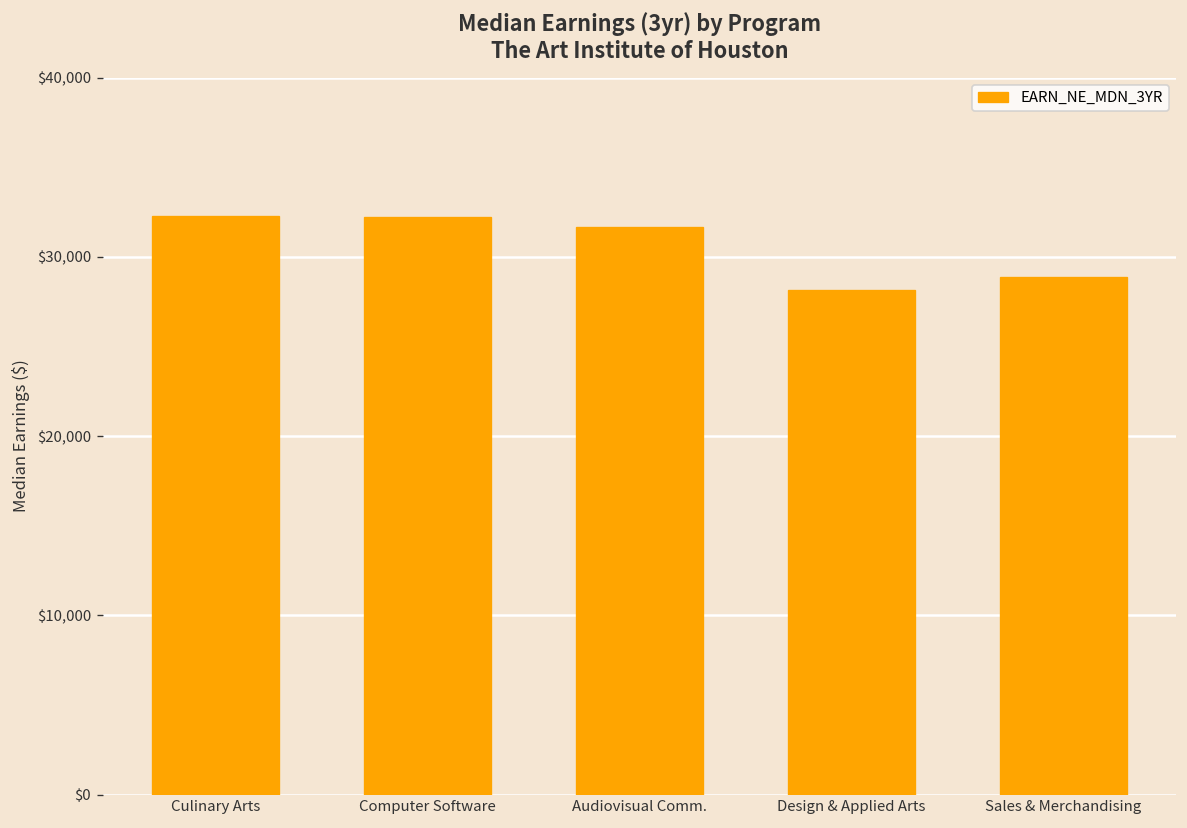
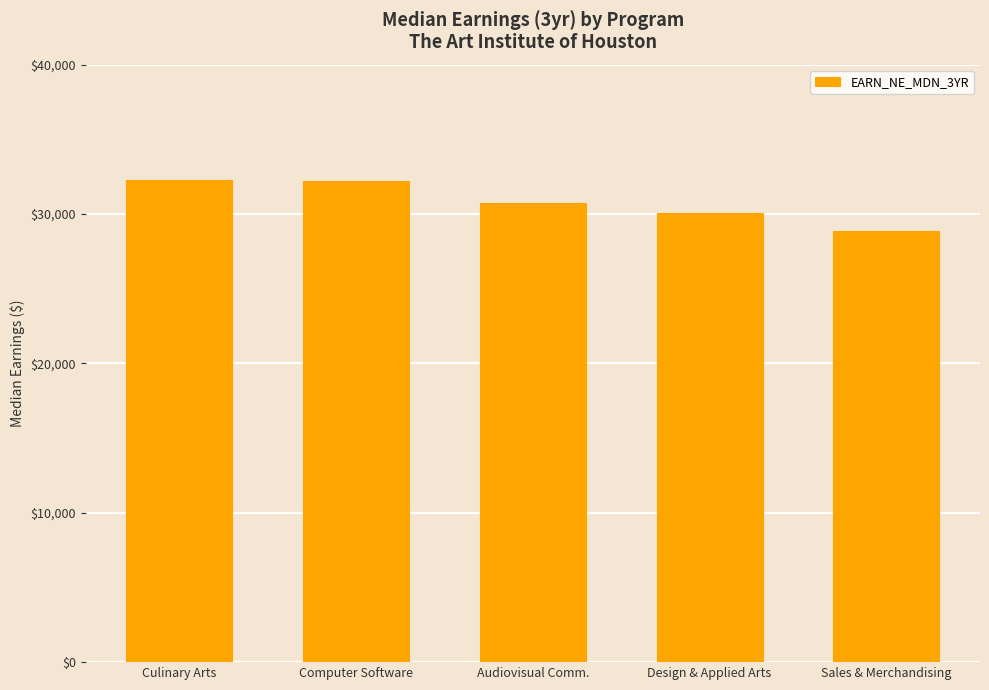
  {
    "Culinary Arts": "$32,300",
    "Computer Software": "$32,200",
-   "Audiovisual Comm.": "$31,700",
-   "Design & Applied Arts": "$28,100",
+   "Audiovisual Comm.": "$30,700",
+   "Design & Applied Arts": "$30,000",
    "Sales & Merchandising": "$28,900"
  }
